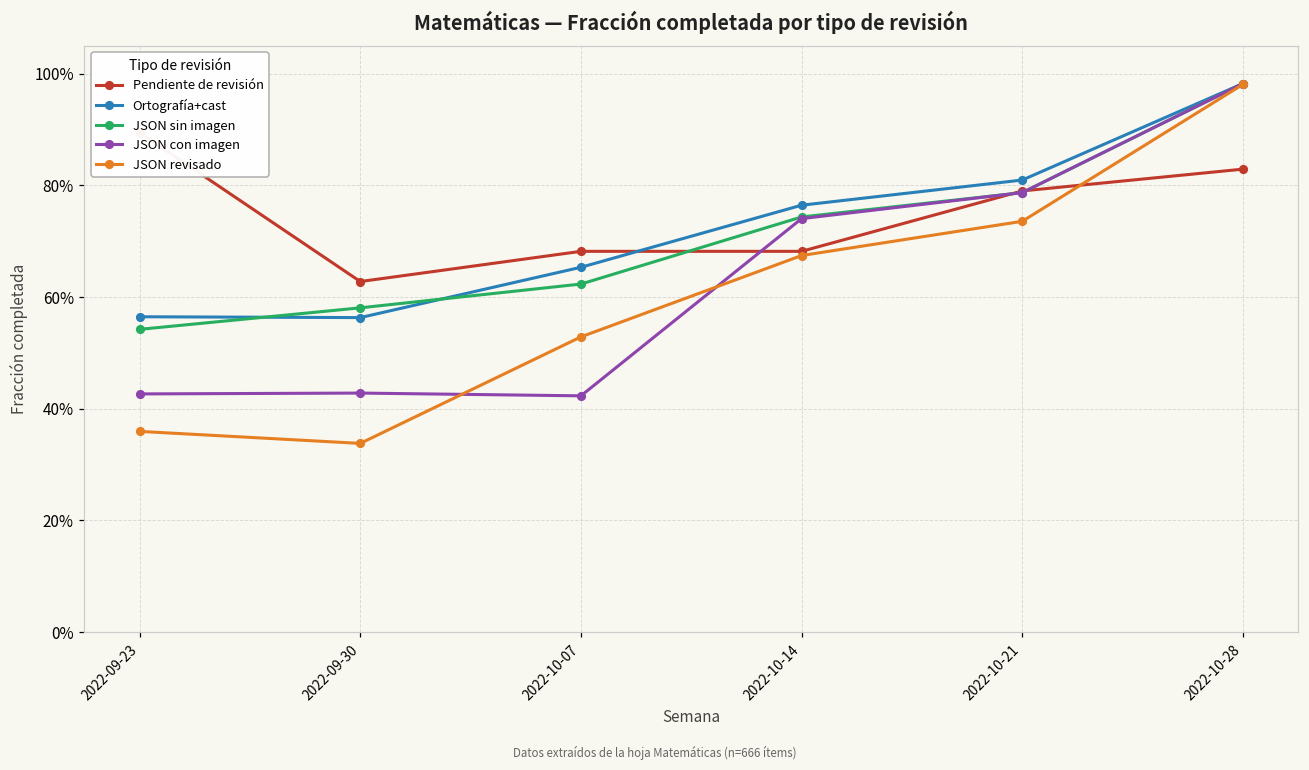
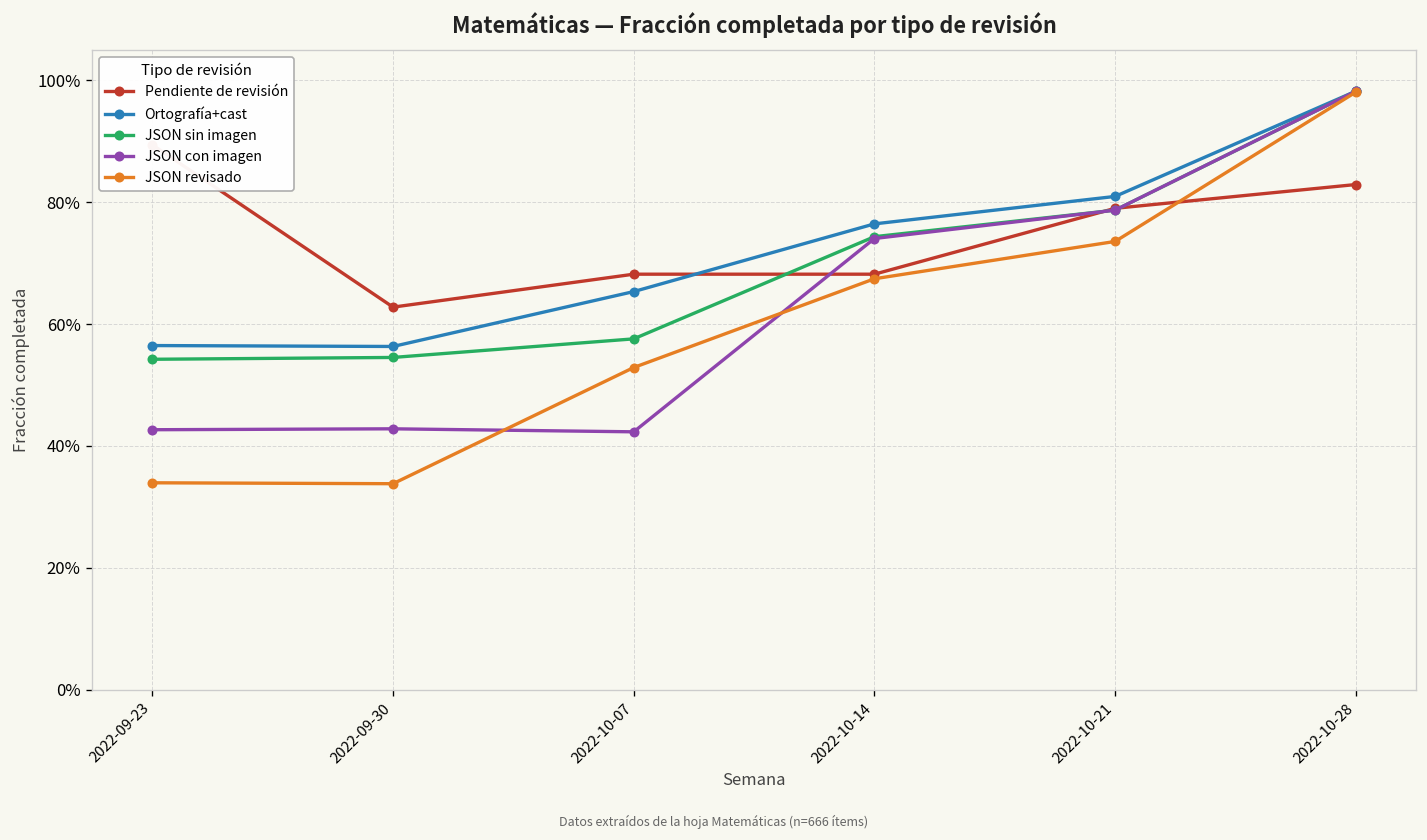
  {
    "Pendiente de revisión": {
      "2022-09-30": "63%",
      "2022-10-07": "68%",
      "2022-10-14": "68%",
      "2022-10-28": "83%"
    },
    "Ortografía+cast": {
      "2022-09-23": "56%",
      "2022-09-30": "56%",
      "2022-10-07": "65%",
      "2022-10-14": "76%",
      "2022-10-21": "81%"
    },
    "JSON sin imagen": {
      "2022-09-23": "54%",
-     "2022-09-30": "58%",
-     "2022-10-07": "62%"
+     "2022-09-30": "55%",
+     "2022-10-07": "58%"
    },
    "JSON con imagen": {
      "2022-09-23": "43%",
      "2022-09-30": "43%",
      "2022-10-07": "42%"
    },
    "JSON revisado": {
-     "2022-09-23": "36%",
+     "2022-09-23": "34%",
      "2022-09-30": "34%",
      "2022-10-07": "53%",
      "2022-10-14": "67%",
      "2022-10-21": "74%"
    }
  }
